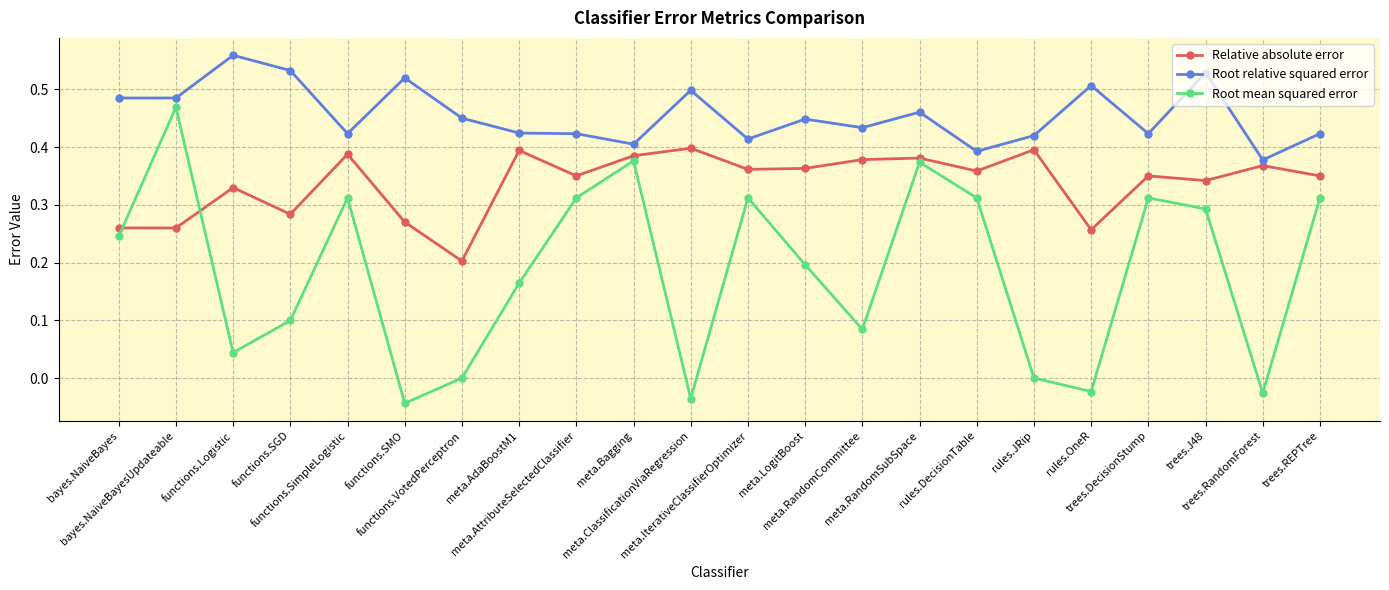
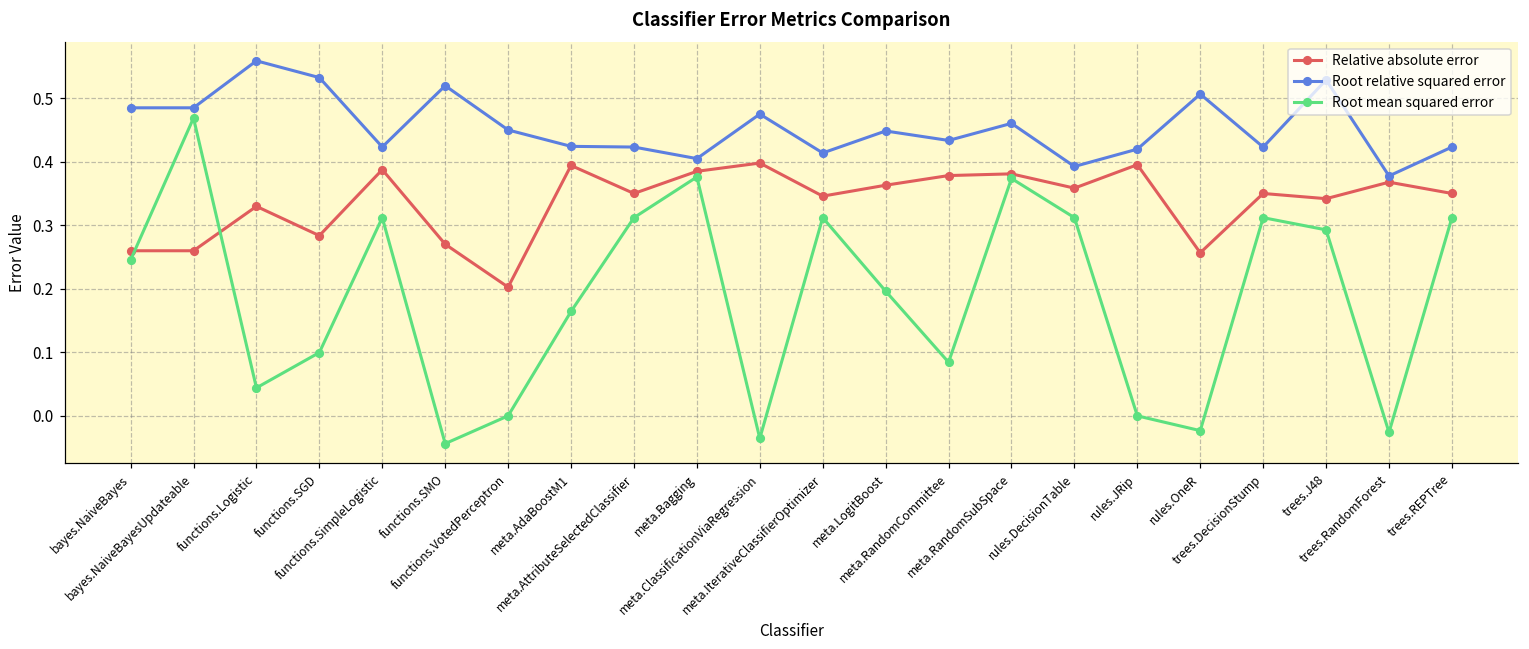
  {
    "Relative absolute error": {
      "bayes.NaiveBayes": 0.26,
      "bayes.NaiveBayesUpdateable": 0.26,
      "functions.Logistic": 0.33,
      "functions.SGD": 0.28,
      "functions.SimpleLogistic": 0.39,
      "functions.SMO": 0.27,
      "functions.VotedPerceptron": 0.20,
      "meta.AdaBoostM1": 0.39,
      "meta.AttributeSelectedClassifier": 0.35,
      "meta.Bagging": 0.39,
      "meta.ClassificationViaRegression": 0.40,
-     "meta.IterativeClassifierOptimizer": 0.36,
+     "meta.IterativeClassifierOptimizer": 0.35,
      "meta.LogitBoost": 0.36,
      "meta.RandomCommittee": 0.38,
      "meta.RandomSubSpace": 0.38,
      "rules.DecisionTable": 0.36,
      "rules.JRip": 0.40,
      "rules.OneR": 0.26,
      "trees.DecisionStump": 0.35,
      "trees.J48": 0.34,
      "trees.RandomForest": 0.37,
      "trees.REPTree": 0.35
    },
    "Root relative squared error": {
      "bayes.NaiveBayes": 0.49,
      "bayes.NaiveBayesUpdateable": 0.49,
      "functions.Logistic": 0.56,
      "functions.SGD": 0.53,
      "functions.SimpleLogistic": 0.42,
      "functions.SMO": 0.52,
      "functions.VotedPerceptron": 0.45,
      "meta.AdaBoostM1": 0.42,
      "meta.AttributeSelectedClassifier": 0.42,
      "meta.Bagging": 0.41,
-     "meta.ClassificationViaRegression": 0.50,
+     "meta.ClassificationViaRegression": 0.48,
      "meta.IterativeClassifierOptimizer": 0.41,
      "meta.LogitBoost": 0.45,
      "meta.RandomCommittee": 0.43,
      "meta.RandomSubSpace": 0.46,
      "rules.DecisionTable": 0.39,
      "rules.JRip": 0.42,
      "rules.OneR": 0.51,
      "trees.DecisionStump": 0.42,
      "trees.RandomForest": 0.38,
      "trees.REPTree": 0.42
    },
    "Root mean squared error": {
      "bayes.NaiveBayes": 0.25,
      "bayes.NaiveBayesUpdateable": 0.47,
      "functions.Logistic": 0.04,
      "functions.SGD": 0.10,
      "functions.SimpleLogistic": 0.31,
      "functions.SMO": -0.04,
      "functions.VotedPerceptron": 0.00,
      "meta.AdaBoostM1": 0.16,
      "meta.AttributeSelectedClassifier": 0.31,
      "meta.Bagging": 0.38,
      "meta.ClassificationViaRegression": -0.04,
      "meta.IterativeClassifierOptimizer": 0.31,
      "meta.LogitBoost": 0.20,
      "meta.RandomCommittee": 0.08,
      "meta.RandomSubSpace": 0.37,
      "rules.DecisionTable": 0.31,
      "rules.JRip": 0.00,
      "rules.OneR": -0.02,
      "trees.DecisionStump": 0.31,
      "trees.J48": 0.29,
      "trees.RandomForest": -0.03,
      "trees.REPTree": 0.31
    }
  }
